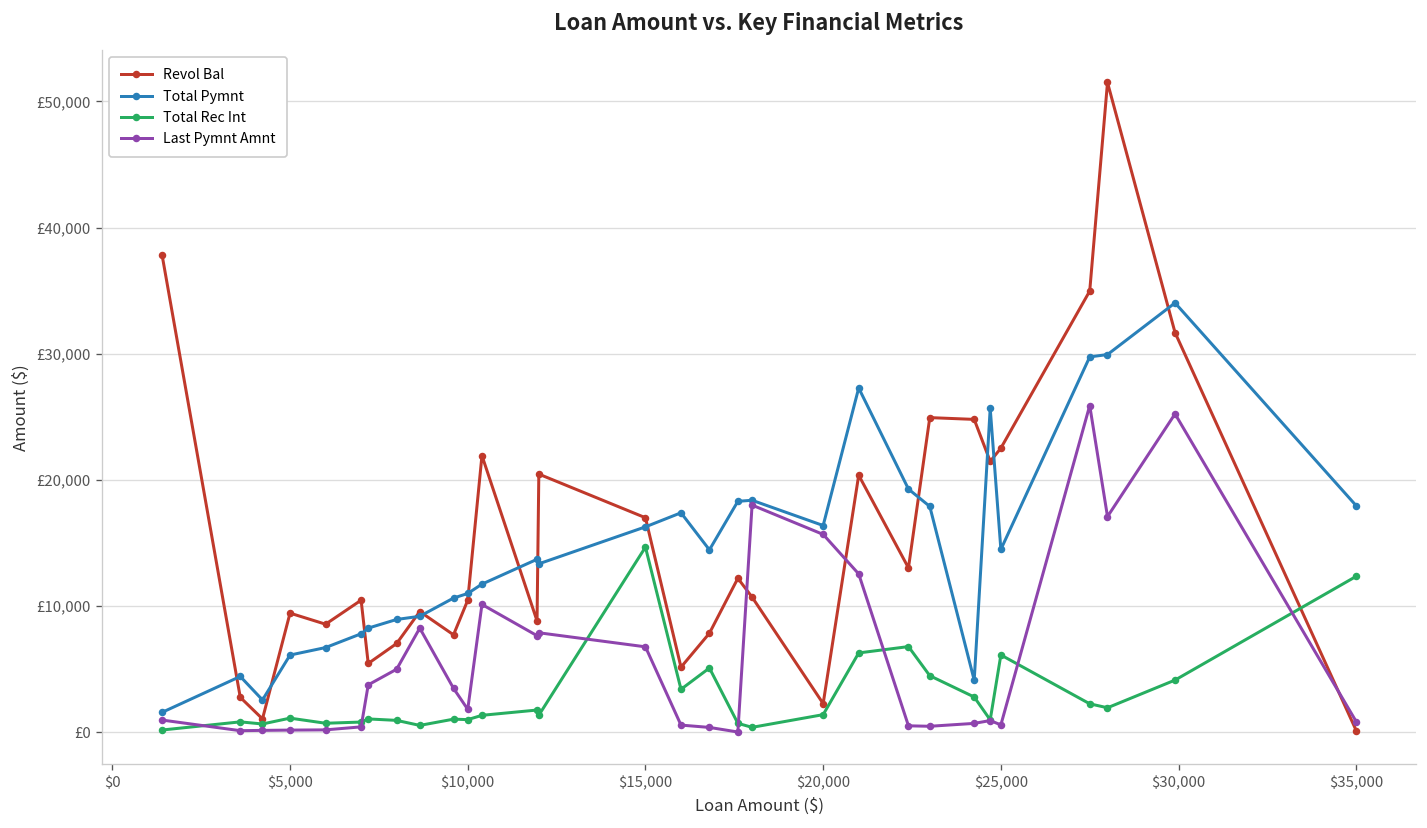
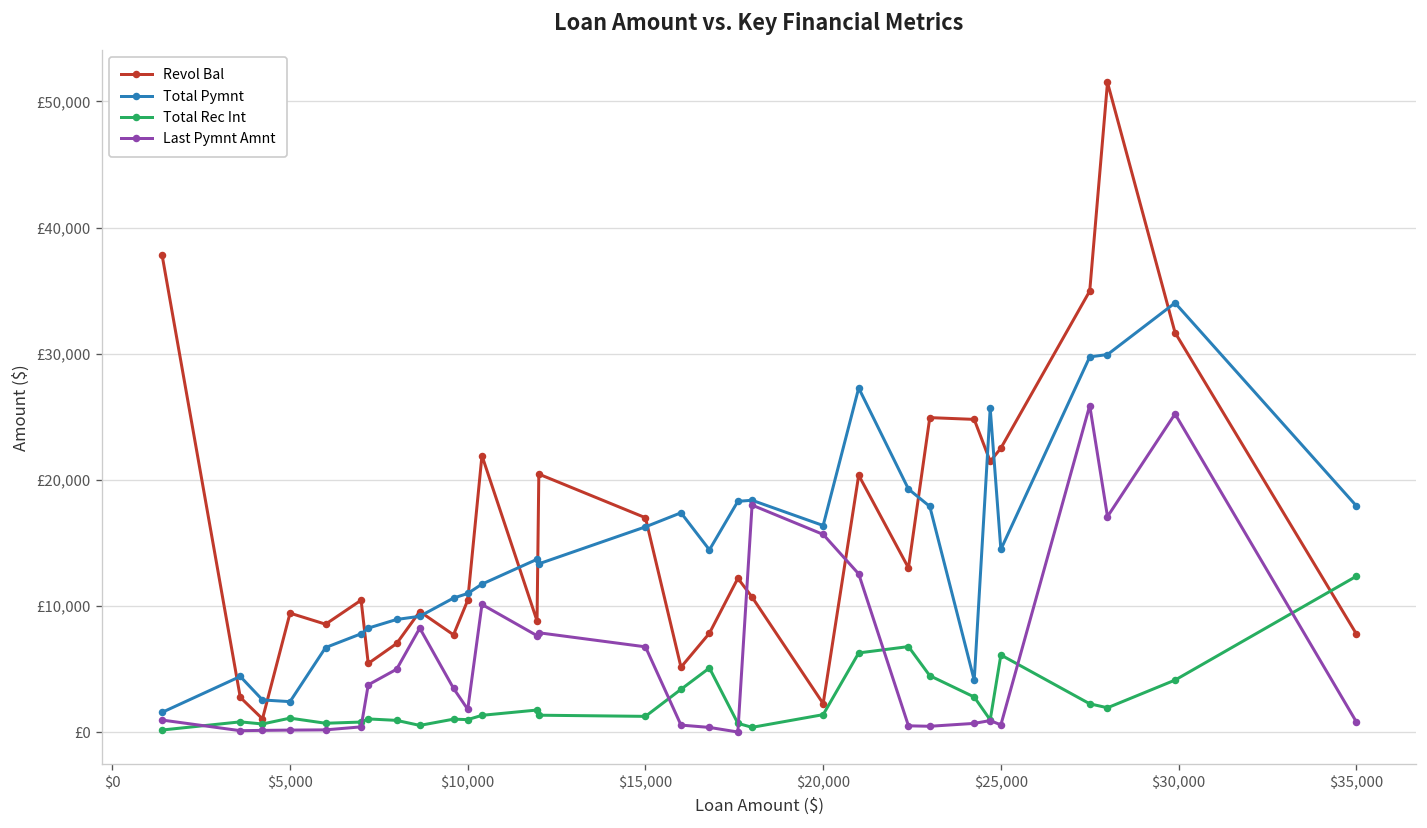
  {
    "Revol Bal": {
      "$5,000": "£9,400",
      "$10,000": "£10,500",
      "$15,000": "£17,000",
      "$20,000": "£2,300",
      "$25,000": "£22,500",
-     "$35,000": "£100"
+     "$35,000": "£7,800"
    },
    "Total Pymnt": {
-     "$5,000": "£6,100",
+     "$5,000": "£2,400",
      "$10,000": "£11,000",
      "$15,000": "£16,300",
      "$20,000": "£16,400",
      "$25,000": "£14,500",
      "$35,000": "£17,900"
    },
    "Total Rec Int": {
      "$5,000": "£1,100",
      "$10,000": "£1,000",
-     "$15,000": "£14,700",
+     "$15,000": "£1,300",
      "$20,000": "£1,400",
      "$25,000": "£6,100",
      "$35,000": "£12,400"
    },
    "Last Pymnt Amnt": {
      "$5,000": "£200",
      "$10,000": "£1,800",
      "$15,000": "£6,800",
      "$20,000": "£15,700",
      "$25,000": "£600",
      "$35,000": "£800"
    }
  }
